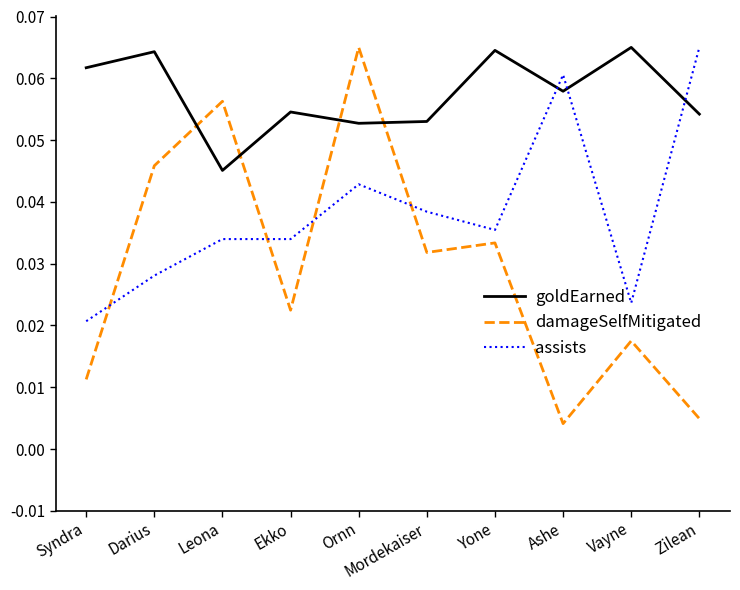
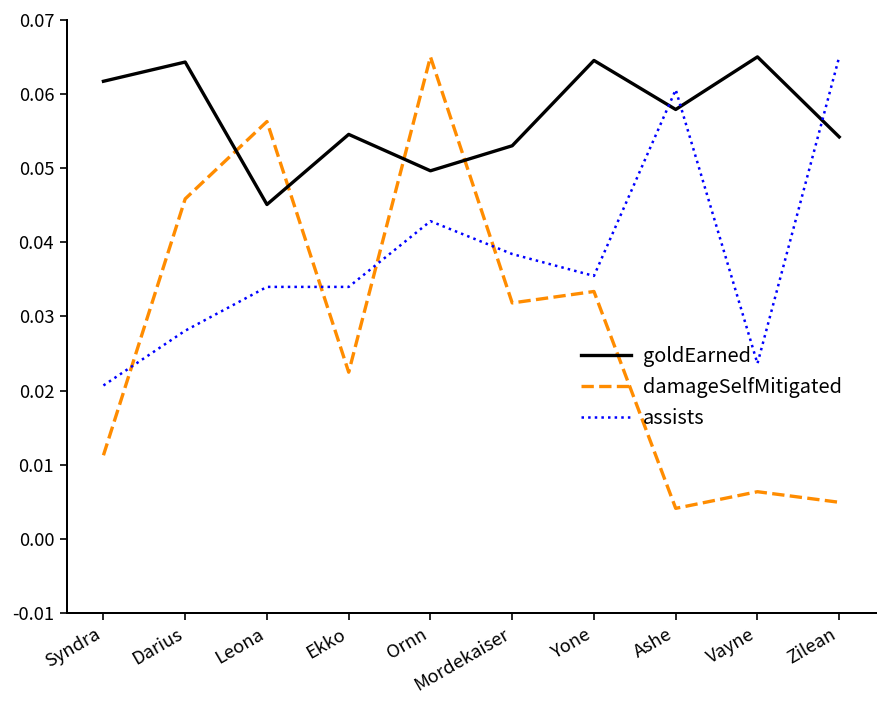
  {
    "goldEarned": {
      "Syndra": 0.062,
      "Darius": 0.064,
      "Leona": 0.045,
      "Ekko": 0.055,
-     "Ornn": 0.053,
+     "Ornn": 0.050,
      "Mordekaiser": 0.053,
      "Yone": 0.065,
      "Ashe": 0.058,
      "Vayne": 0.065,
      "Zilean": 0.054
    },
    "damageSelfMitigated": {
      "Syndra": 0.011,
      "Darius": 0.046,
      "Leona": 0.056,
      "Ekko": 0.022,
      "Ornn": 0.065,
      "Mordekaiser": 0.032,
      "Yone": 0.033,
      "Ashe": 0.004,
-     "Vayne": 0.018,
+     "Vayne": 0.006,
      "Zilean": 0.005
    },
    "assists": {
      "Syndra": 0.021,
      "Darius": 0.028,
      "Leona": 0.034,
      "Ekko": 0.034,
      "Ornn": 0.043,
      "Mordekaiser": 0.038,
      "Yone": 0.035,
      "Ashe": 0.061,
      "Vayne": 0.024,
      "Zilean": 0.065
    }
  }
